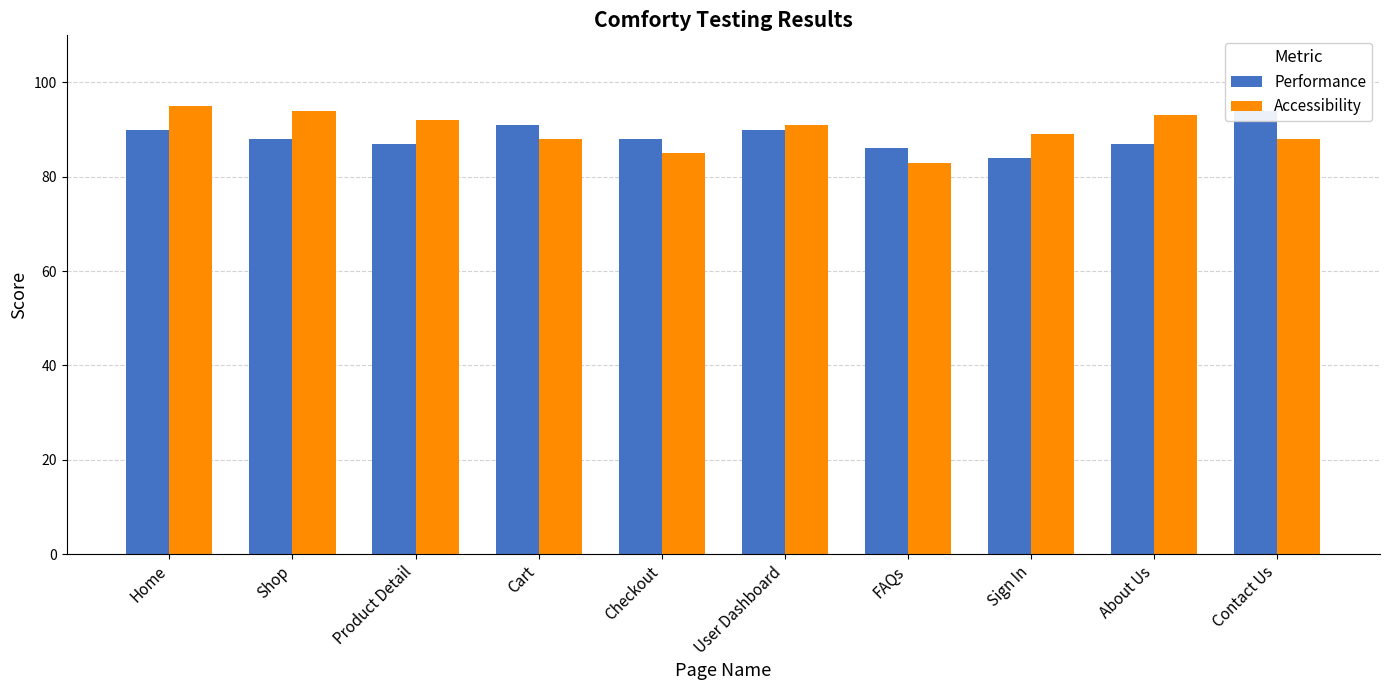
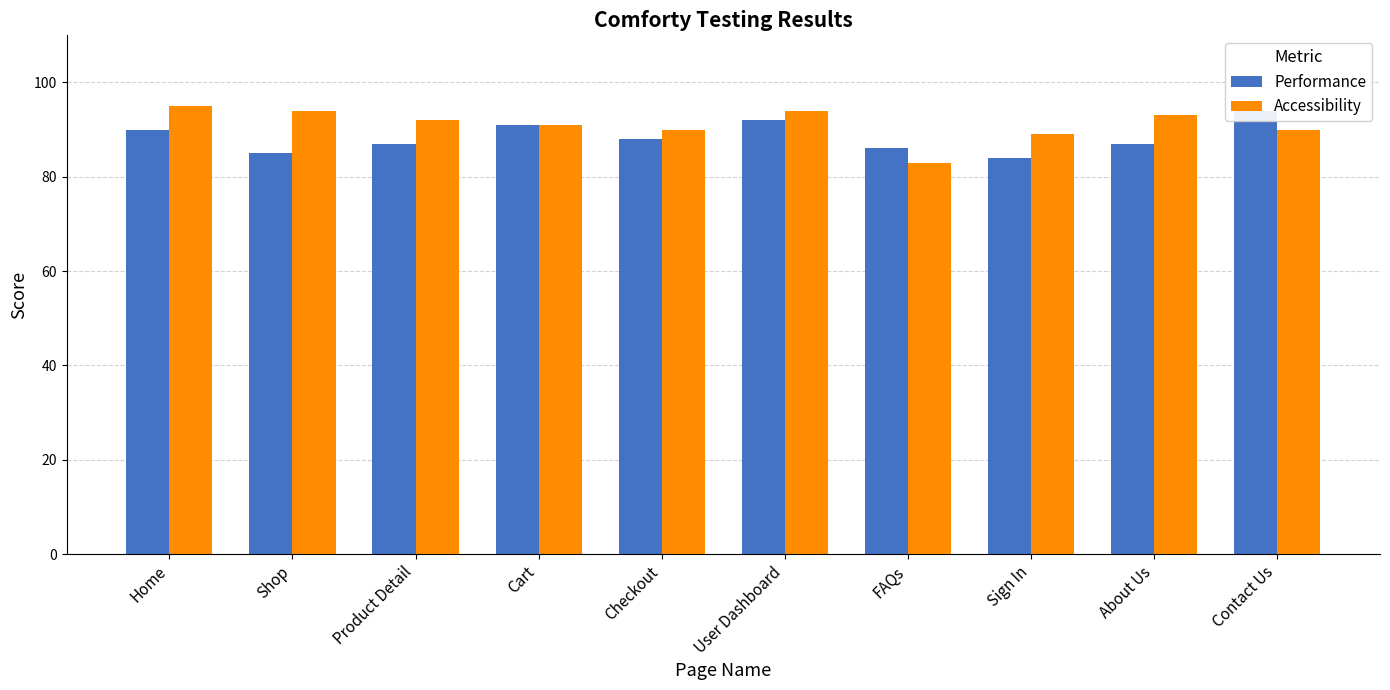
  {
    "Performance": {
      "Home": 90,
-     "Shop": 88,
+     "Shop": 85,
      "Product Detail": 87,
      "Cart": 91,
      "Checkout": 88,
-     "User Dashboard": 90,
+     "User Dashboard": 92,
      "FAQs": 86,
      "Sign In": 84,
      "About Us": 87
    },
    "Accessibility": {
      "Home": 95,
      "Shop": 94,
      "Product Detail": 92,
-     "Cart": 88,
-     "Checkout": 85,
-     "User Dashboard": 91,
+     "Cart": 91,
+     "Checkout": 90,
+     "User Dashboard": 94,
      "FAQs": 83,
      "Sign In": 89,
      "About Us": 93,
-     "Contact Us": 88
+     "Contact Us": 90
    }
  }
